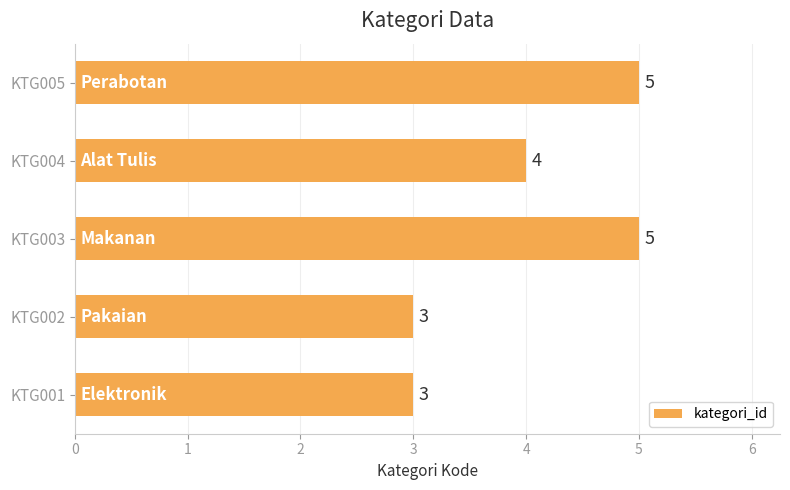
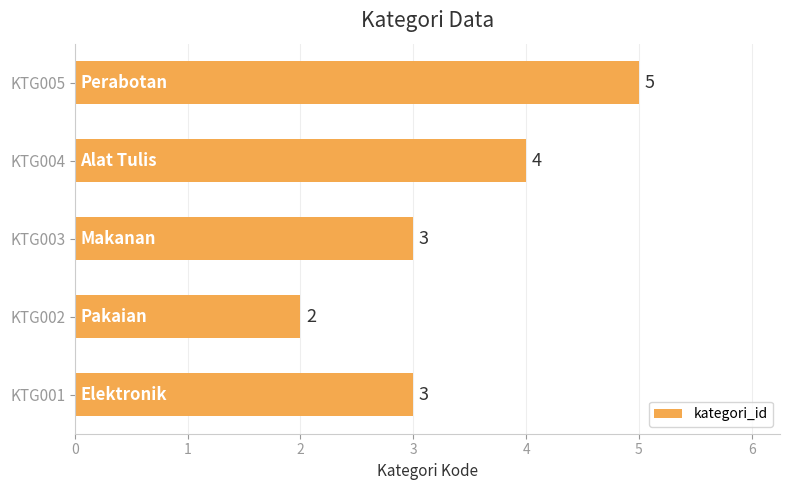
  {
    "KTG005": 5,
    "KTG004": 4,
-   "KTG003": 5,
-   "KTG002": 3,
+   "KTG003": 3,
+   "KTG002": 2,
    "KTG001": 3
  }
